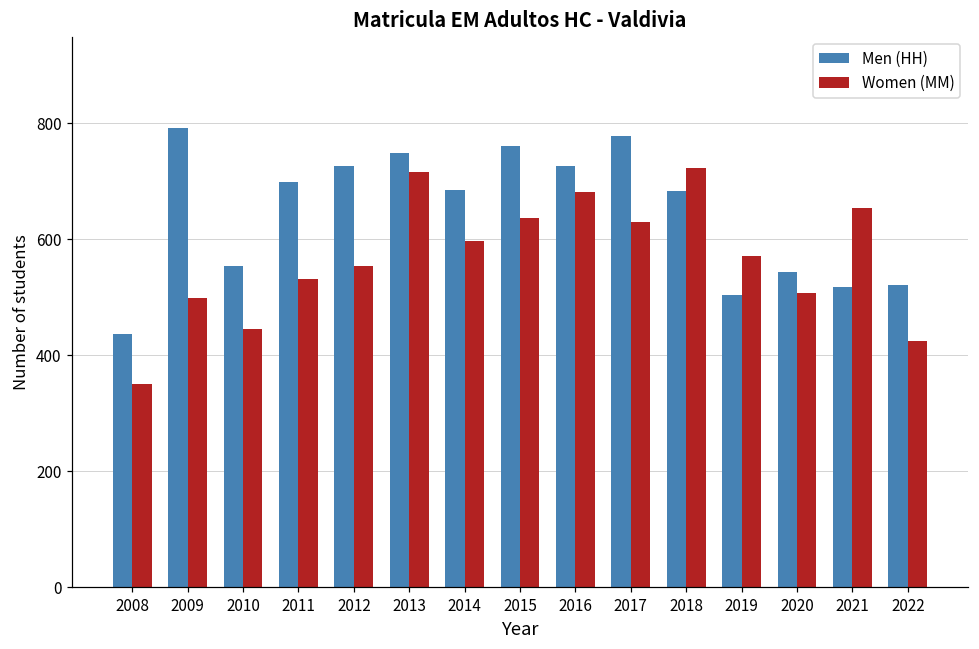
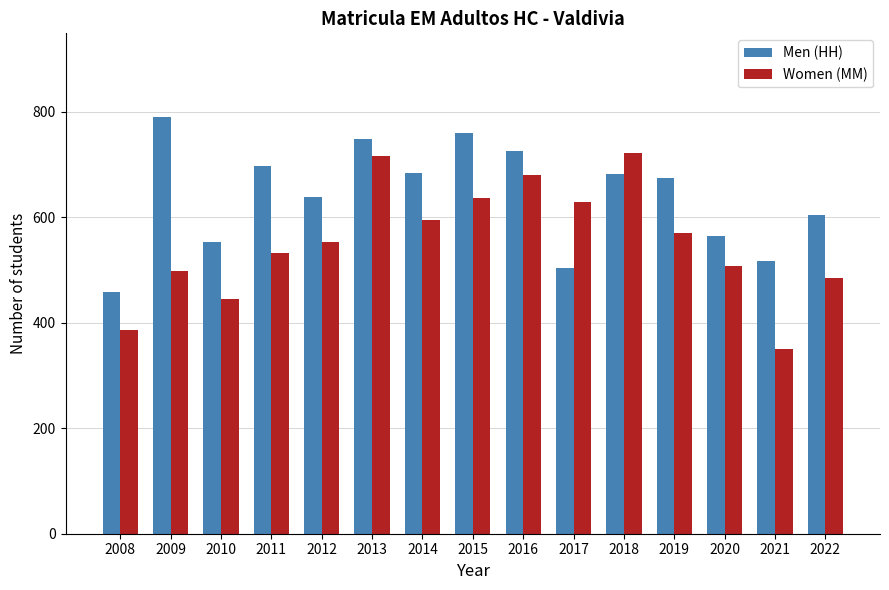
  {
    "Men (HH)": {
-     "2008": 440,
+     "2008": 460,
      "2009": 790,
      "2010": 550,
      "2011": 700,
-     "2012": 730,
+     "2012": 640,
      "2013": 750,
      "2014": 690,
      "2015": 760,
      "2016": 730,
-     "2017": 780,
+     "2017": 510,
      "2018": 680,
-     "2019": 500,
-     "2020": 540,
+     "2019": 680,
+     "2020": 560,
      "2021": 520,
-     "2022": 520
+     "2022": 610
    },
    "Women (MM)": {
-     "2008": 350,
+     "2008": 390,
      "2009": 500,
      "2010": 450,
      "2011": 530,
      "2012": 550,
      "2013": 720,
      "2014": 600,
      "2015": 640,
      "2016": 680,
      "2017": 630,
      "2018": 720,
      "2019": 570,
      "2020": 510,
-     "2021": 650,
-     "2022": 430
+     "2021": 350,
+     "2022": 490
    }
  }
